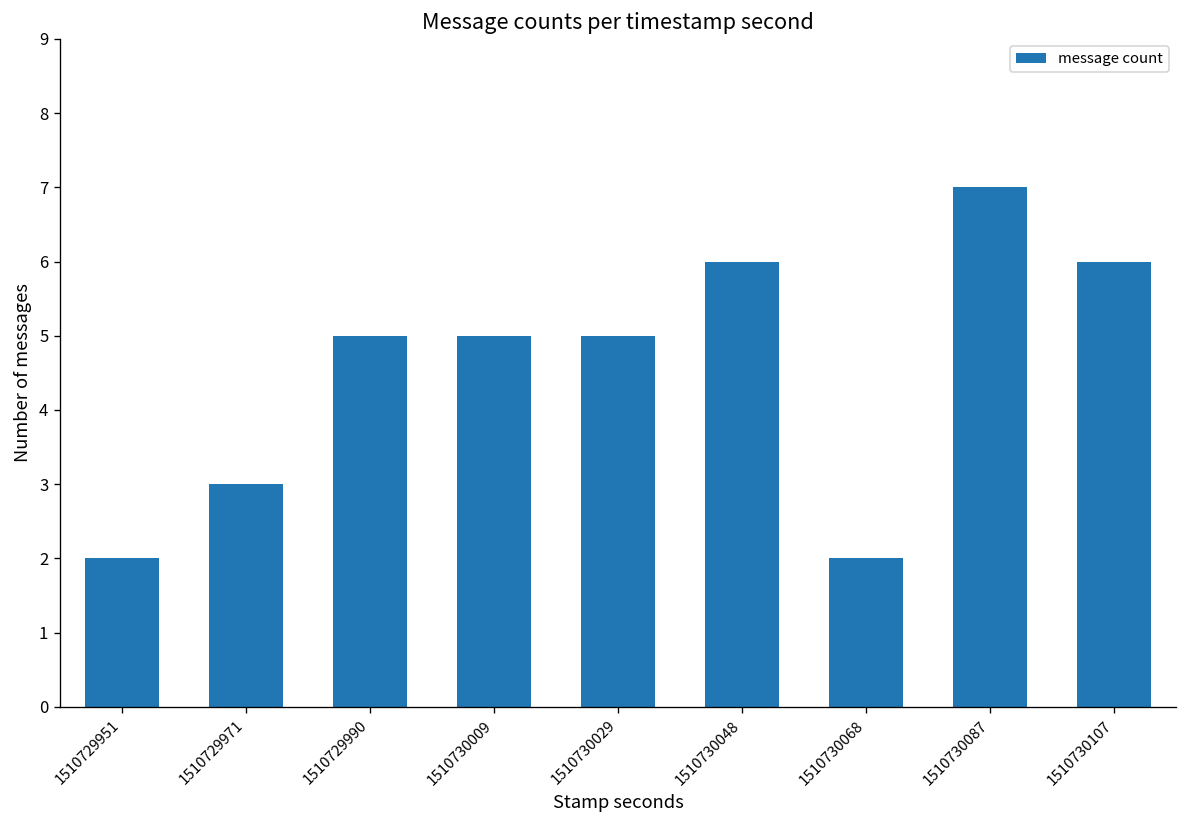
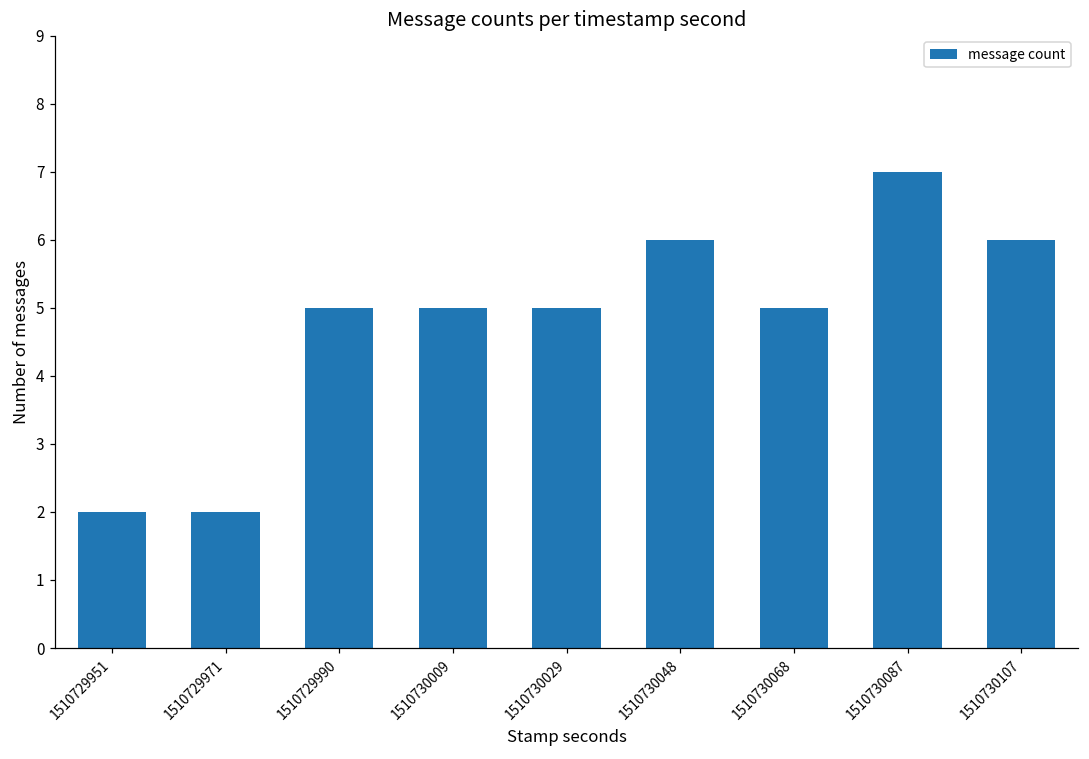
  {
    "1510729951": 2,
-   "1510729971": 3,
+   "1510729971": 2,
    "1510729990": 5,
    "1510730009": 5,
    "1510730029": 5,
    "1510730048": 6,
-   "1510730068": 2,
+   "1510730068": 5,
    "1510730087": 7,
    "1510730107": 6
  }
